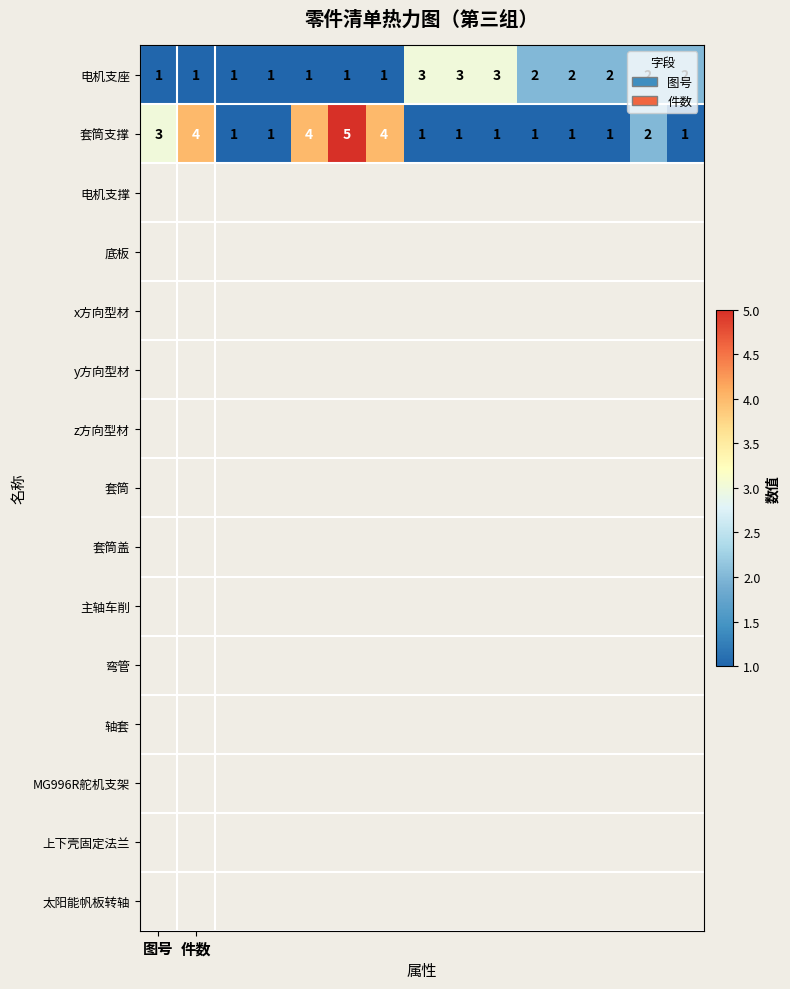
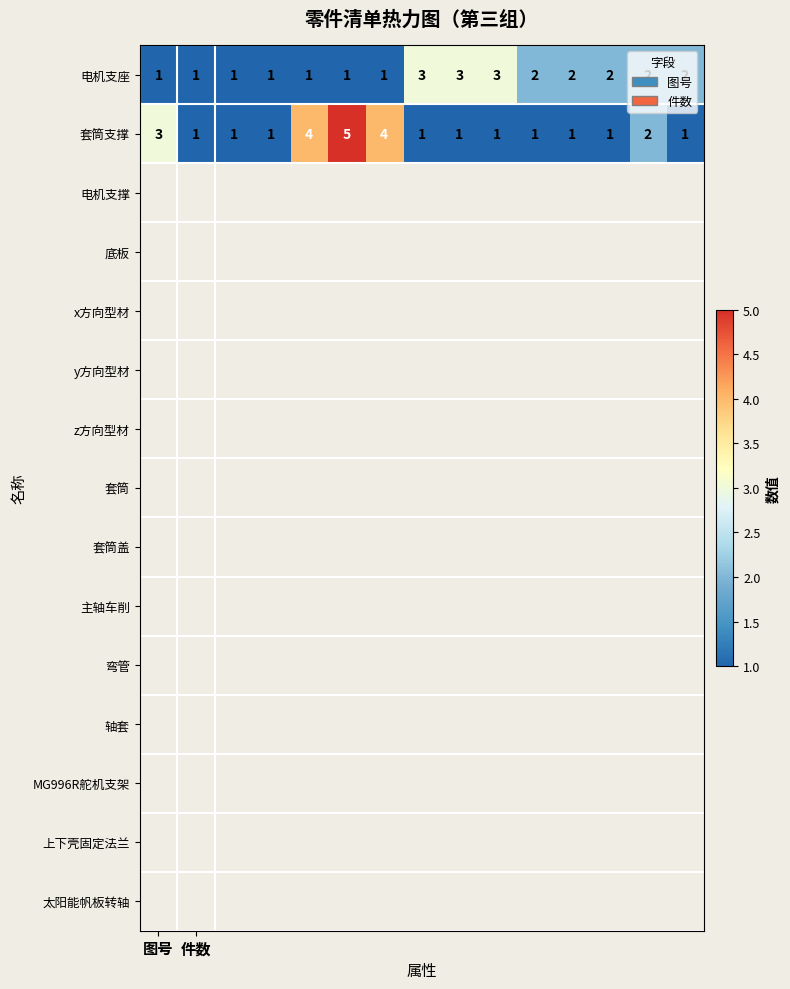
  {
    "电机支座": {
      "图号": 1,
      "件数": 1
    },
    "套筒支撑": {
      "图号": 3,
-     "件数": 4
+     "件数": 1
    }
  }
